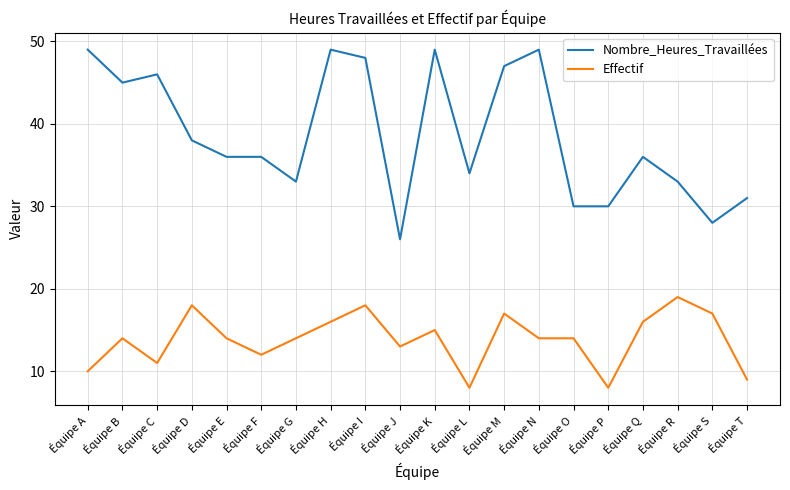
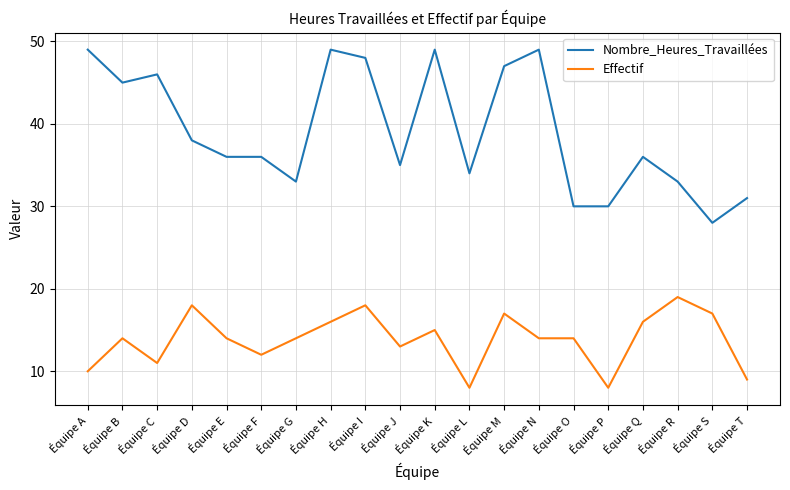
  {
    "Nombre_Heures_Travaillées": {
      "Équipe A": 49,
      "Équipe B": 45,
      "Équipe C": 46,
      "Équipe D": 38,
      "Équipe E": 36,
      "Équipe F": 36,
      "Équipe G": 33,
      "Équipe H": 49,
      "Équipe I": 48,
-     "Équipe J": 26,
+     "Équipe J": 35,
      "Équipe K": 49,
      "Équipe L": 34,
      "Équipe M": 47,
      "Équipe N": 49,
      "Équipe O": 30,
      "Équipe P": 30,
      "Équipe Q": 36,
      "Équipe R": 33,
      "Équipe S": 28,
      "Équipe T": 31
    },
    "Effectif": {
      "Équipe A": 10,
      "Équipe B": 14,
      "Équipe C": 11,
      "Équipe D": 18,
      "Équipe E": 14,
      "Équipe F": 12,
      "Équipe G": 14,
      "Équipe H": 16,
      "Équipe I": 18,
      "Équipe J": 13,
      "Équipe K": 15,
      "Équipe L": 8,
      "Équipe M": 17,
      "Équipe N": 14,
      "Équipe O": 14,
      "Équipe P": 8,
      "Équipe Q": 16,
      "Équipe R": 19,
      "Équipe S": 17,
      "Équipe T": 9
    }
  }
